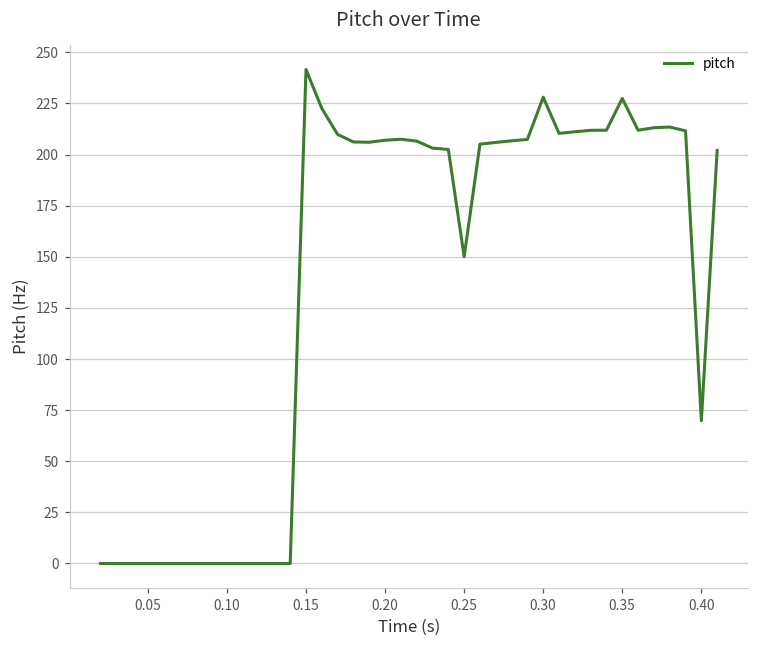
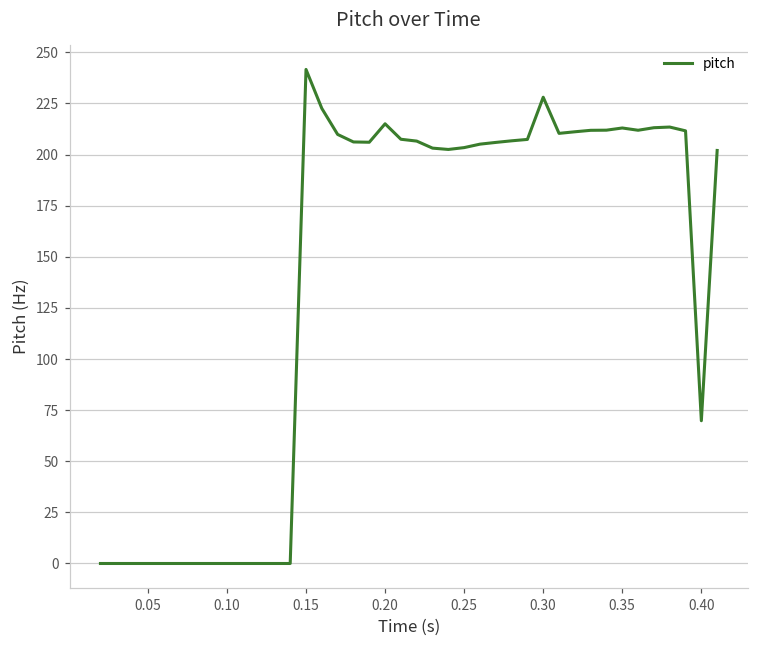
  {
    "0.05": 0,
    "0.10": 0,
    "0.15": 242,
-   "0.20": 207,
-   "0.25": 150,
+   "0.20": 215,
+   "0.25": 203,
    "0.30": 228,
-   "0.35": 227,
+   "0.35": 213,
    "0.40": 70
  }
